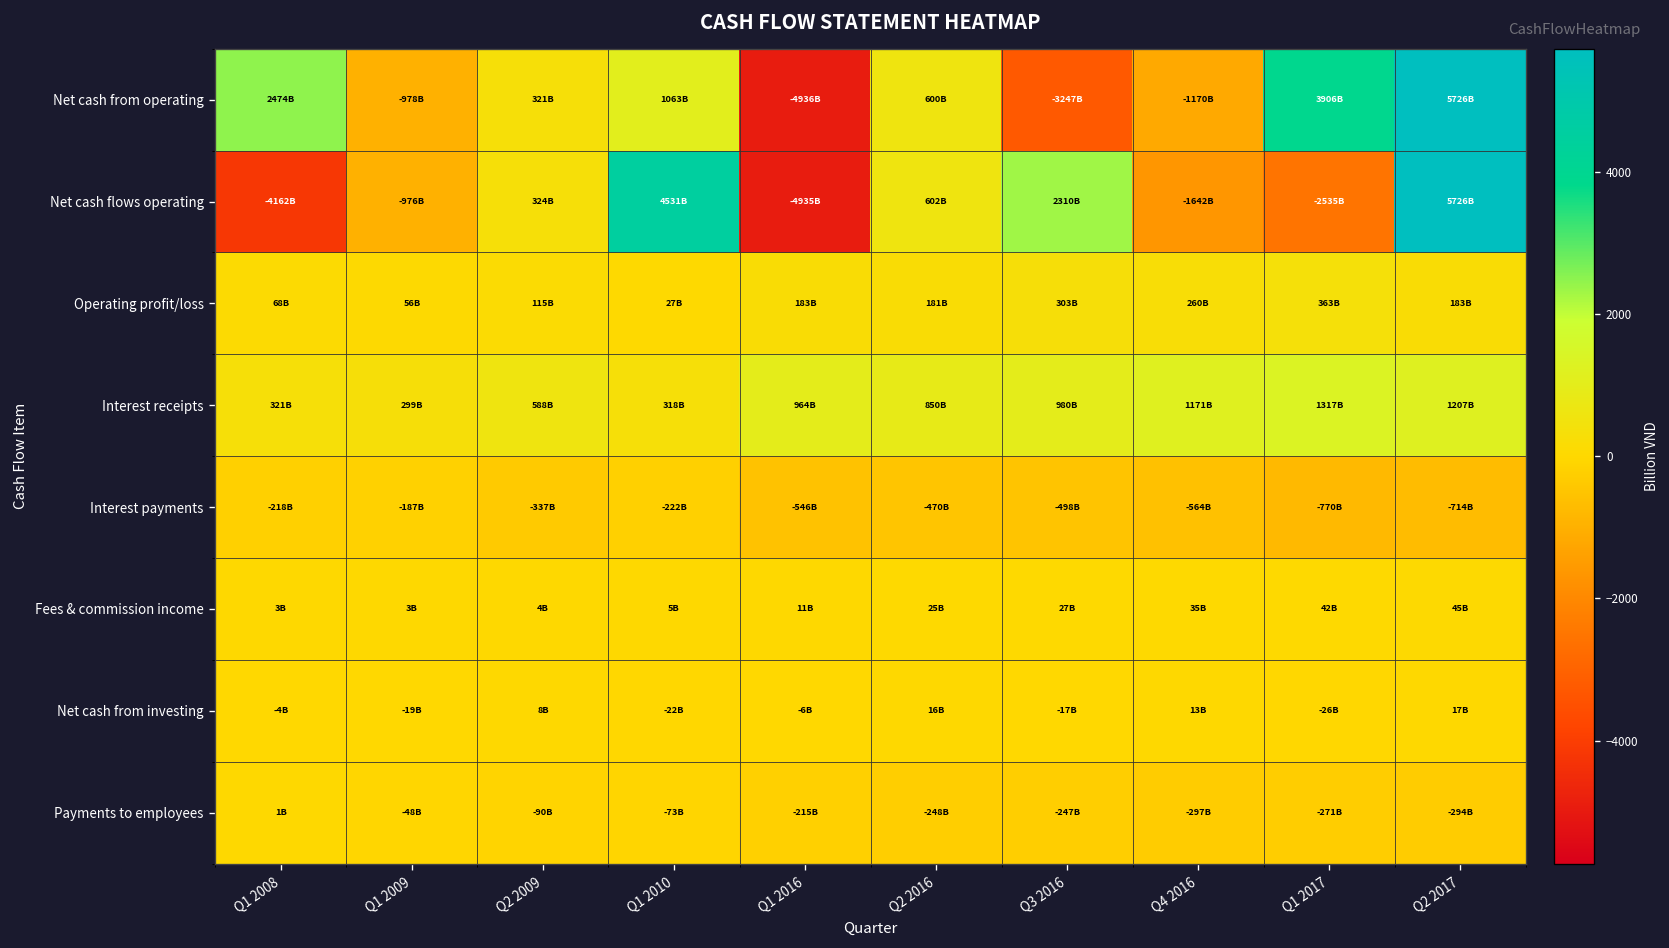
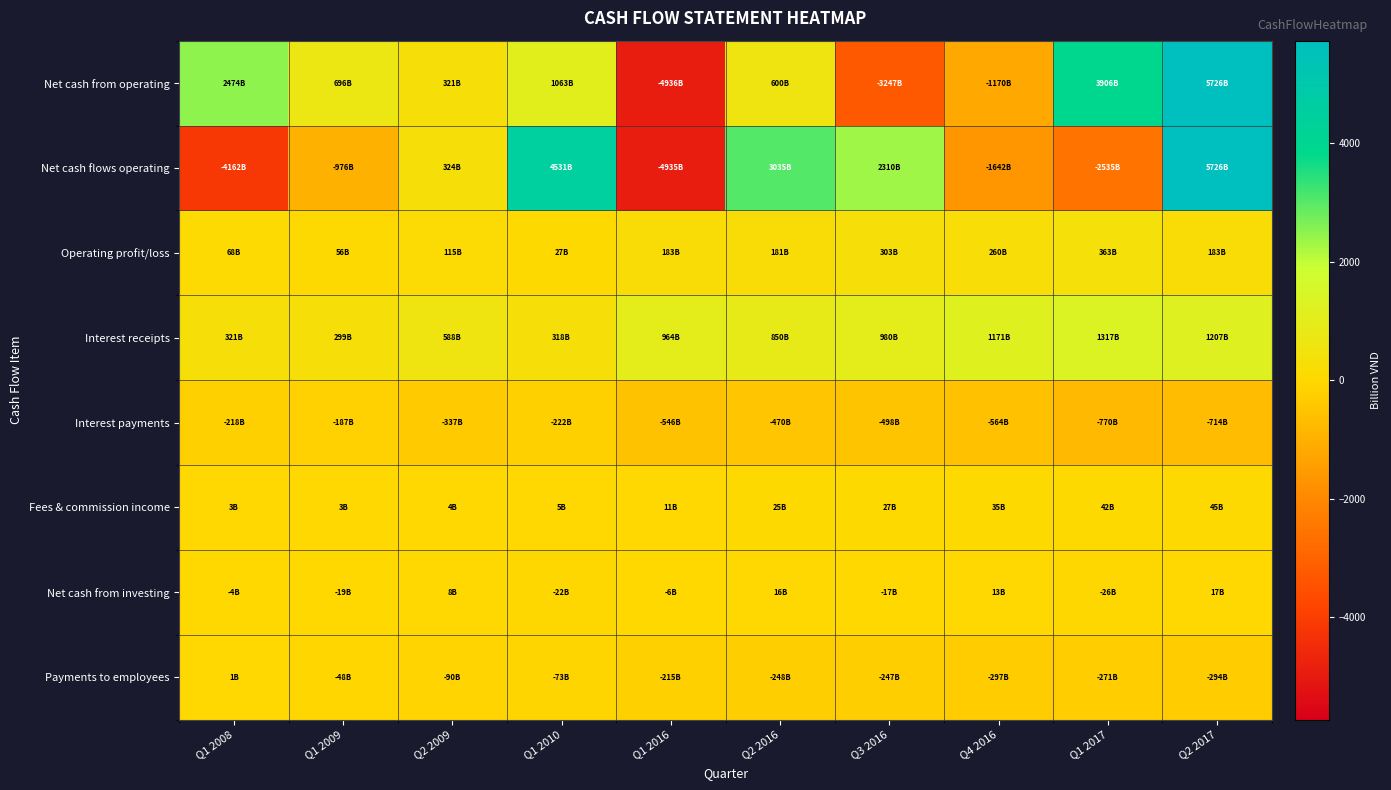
  {
    "Net cash from operating": {
      "Q1 2008": "2474B",
-     "Q1 2009": "-978B",
+     "Q1 2009": "696B",
      "Q2 2009": "321B",
      "Q1 2010": "1063B",
      "Q1 2016": "-4936B",
      "Q2 2016": "600B",
      "Q3 2016": "-3247B",
      "Q4 2016": "-1170B",
      "Q1 2017": "3906B",
      "Q2 2017": "5726B"
    },
    "Net cash flows operating": {
      "Q1 2008": "-4162B",
      "Q1 2009": "-976B",
      "Q2 2009": "324B",
      "Q1 2010": "4531B",
      "Q1 2016": "-4935B",
-     "Q2 2016": "602B",
+     "Q2 2016": "3035B",
      "Q3 2016": "2310B",
      "Q4 2016": "-1642B",
      "Q1 2017": "-2535B",
      "Q2 2017": "5726B"
    },
    "Operating profit/loss": {
      "Q1 2008": "68B",
      "Q1 2009": "56B",
      "Q2 2009": "115B",
      "Q1 2010": "27B",
      "Q1 2016": "183B",
      "Q2 2016": "181B",
      "Q3 2016": "303B",
      "Q4 2016": "260B",
      "Q1 2017": "363B",
      "Q2 2017": "183B"
    },
    "Interest receipts": {
      "Q1 2008": "321B",
      "Q1 2009": "299B",
      "Q2 2009": "588B",
      "Q1 2010": "318B",
      "Q1 2016": "964B",
      "Q2 2016": "850B",
      "Q3 2016": "980B",
      "Q4 2016": "1171B",
      "Q1 2017": "1317B",
      "Q2 2017": "1207B"
    },
    "Interest payments": {
      "Q1 2008": "-218B",
      "Q1 2009": "-187B",
      "Q2 2009": "-337B",
      "Q1 2010": "-222B",
      "Q1 2016": "-546B",
      "Q2 2016": "-470B",
      "Q3 2016": "-498B",
      "Q4 2016": "-564B",
      "Q1 2017": "-770B",
      "Q2 2017": "-714B"
    },
    "Fees & commission income": {
      "Q1 2008": "3B",
      "Q1 2009": "3B",
      "Q2 2009": "4B",
      "Q1 2010": "5B",
      "Q1 2016": "11B",
      "Q2 2016": "25B",
      "Q3 2016": "27B",
      "Q4 2016": "35B",
      "Q1 2017": "42B",
      "Q2 2017": "45B"
    },
    "Net cash from investing": {
      "Q1 2008": "-4B",
      "Q1 2009": "-19B",
      "Q2 2009": "8B",
      "Q1 2010": "-22B",
      "Q1 2016": "-6B",
      "Q2 2016": "16B",
      "Q3 2016": "-17B",
      "Q4 2016": "13B",
      "Q1 2017": "-26B",
      "Q2 2017": "17B"
    },
    "Payments to employees": {
      "Q1 2008": "1B",
      "Q1 2009": "-48B",
      "Q2 2009": "-90B",
      "Q1 2010": "-73B",
      "Q1 2016": "-215B",
      "Q2 2016": "-248B",
      "Q3 2016": "-247B",
      "Q4 2016": "-297B",
      "Q1 2017": "-271B",
      "Q2 2017": "-294B"
    }
  }
